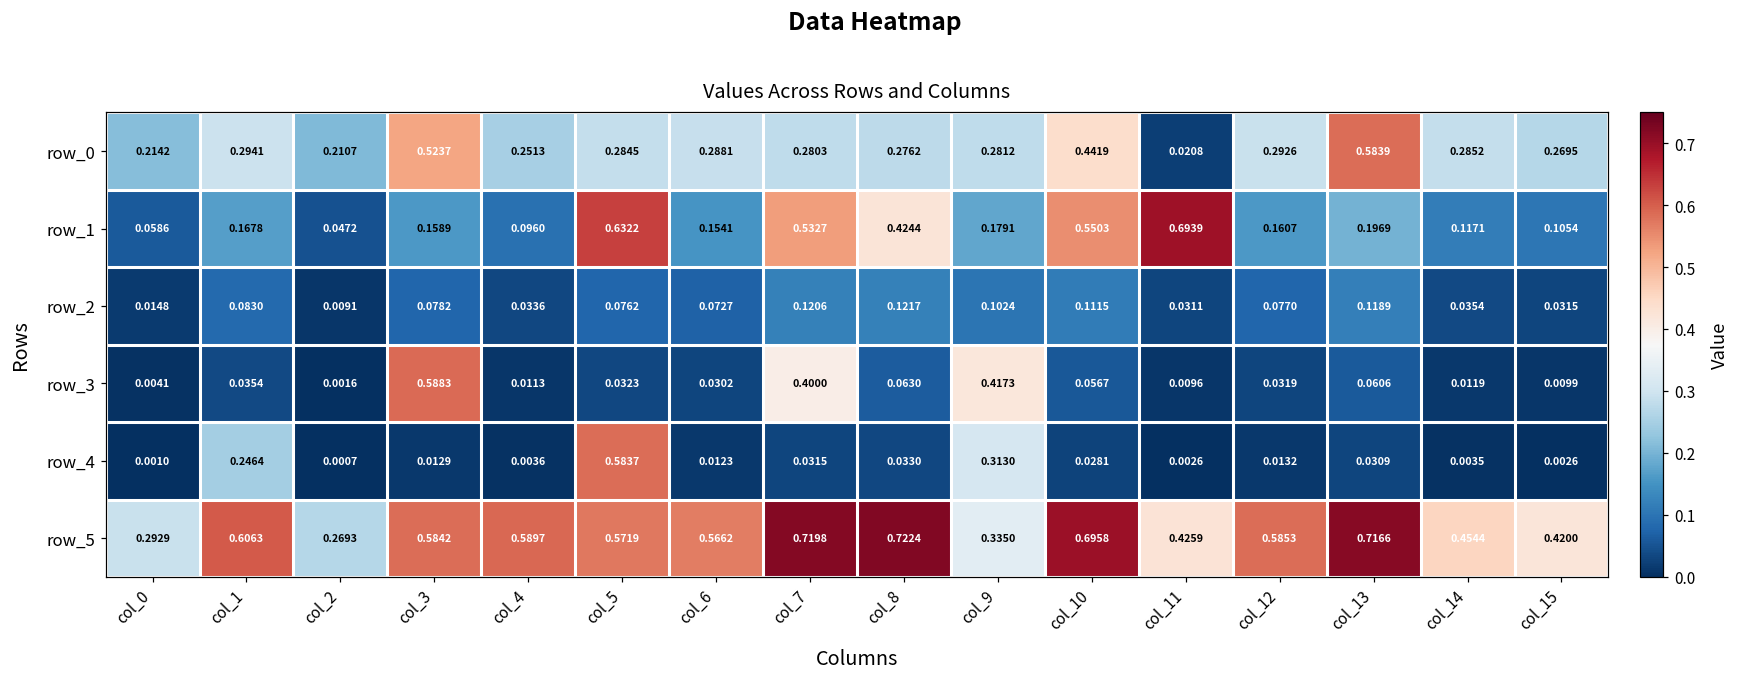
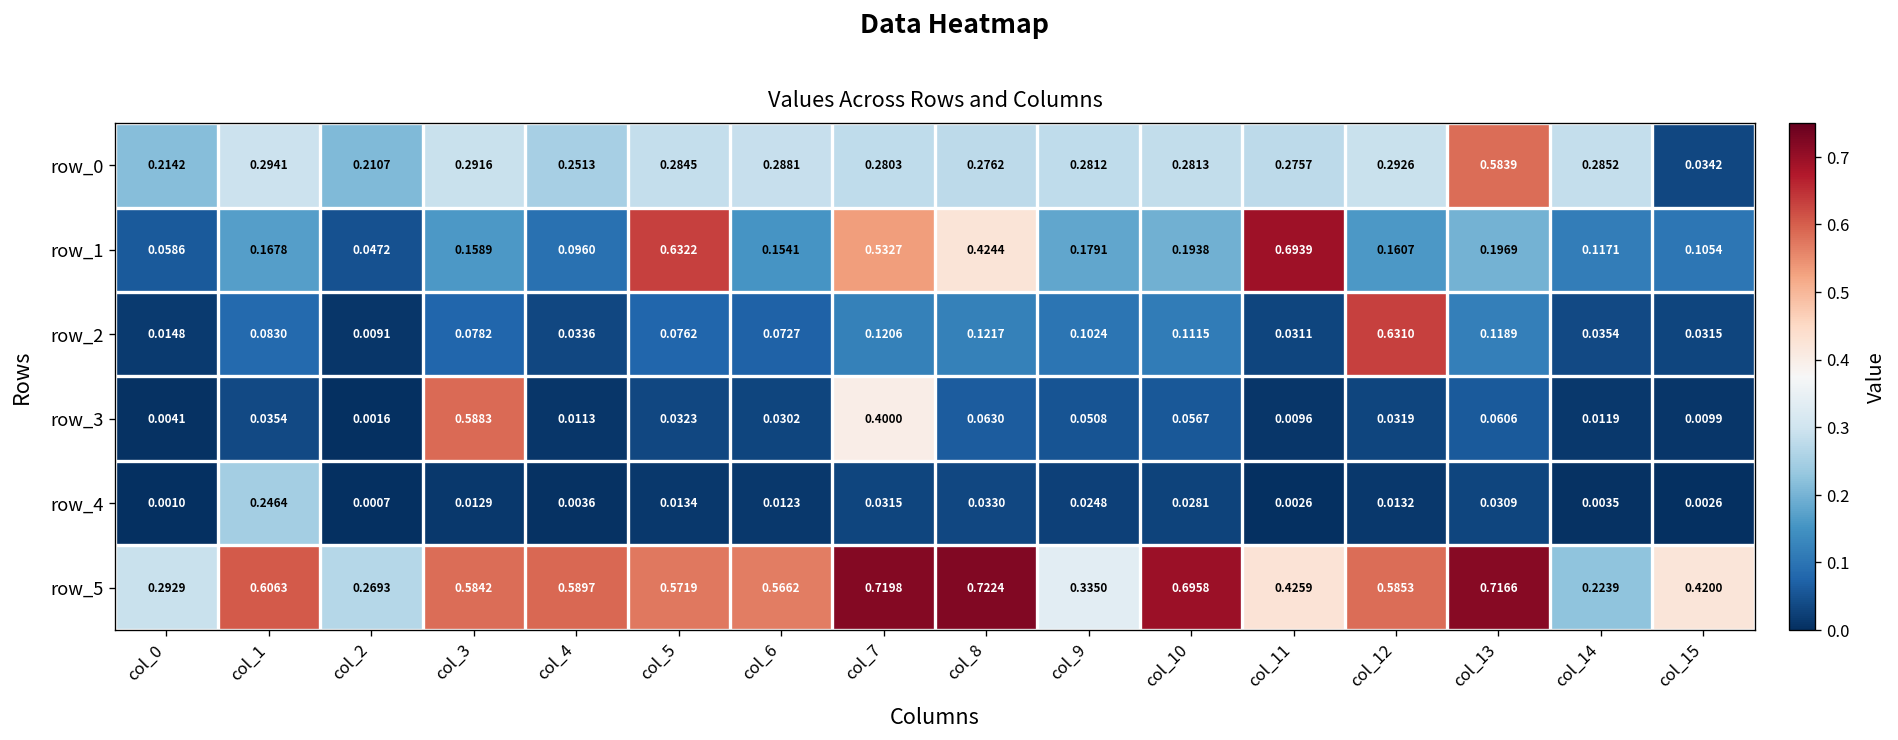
  {
    "row_0": {
      "col_0": 0.2142,
      "col_1": 0.2941,
      "col_2": 0.2107,
-     "col_3": 0.5237,
+     "col_3": 0.2916,
      "col_4": 0.2513,
      "col_5": 0.2845,
      "col_6": 0.2881,
      "col_7": 0.2803,
      "col_8": 0.2762,
      "col_9": 0.2812,
-     "col_10": 0.4419,
-     "col_11": 0.0208,
+     "col_10": 0.2813,
+     "col_11": 0.2757,
      "col_12": 0.2926,
      "col_13": 0.5839,
      "col_14": 0.2852,
-     "col_15": 0.2695
+     "col_15": 0.0342
    },
    "row_1": {
      "col_0": 0.0586,
      "col_1": 0.1678,
      "col_2": 0.0472,
      "col_3": 0.1589,
      "col_4": 0.0960,
      "col_5": 0.6322,
      "col_6": 0.1541,
      "col_7": 0.5327,
      "col_8": 0.4244,
      "col_9": 0.1791,
-     "col_10": 0.5503,
+     "col_10": 0.1938,
      "col_11": 0.6939,
      "col_12": 0.1607,
      "col_13": 0.1969,
      "col_14": 0.1171,
      "col_15": 0.1054
    },
    "row_2": {
      "col_0": 0.0148,
      "col_1": 0.0830,
      "col_2": 0.0091,
      "col_3": 0.0782,
      "col_4": 0.0336,
      "col_5": 0.0762,
      "col_6": 0.0727,
      "col_7": 0.1206,
      "col_8": 0.1217,
      "col_9": 0.1024,
      "col_10": 0.1115,
      "col_11": 0.0311,
-     "col_12": 0.0770,
+     "col_12": 0.6310,
      "col_13": 0.1189,
      "col_14": 0.0354,
      "col_15": 0.0315
    },
    "row_3": {
      "col_0": 0.0041,
      "col_1": 0.0354,
      "col_2": 0.0016,
      "col_3": 0.5883,
      "col_4": 0.0113,
      "col_5": 0.0323,
      "col_6": 0.0302,
      "col_7": 0.4000,
      "col_8": 0.0630,
-     "col_9": 0.4173,
+     "col_9": 0.0508,
      "col_10": 0.0567,
      "col_11": 0.0096,
      "col_12": 0.0319,
      "col_13": 0.0606,
      "col_14": 0.0119,
      "col_15": 0.0099
    },
    "row_4": {
      "col_0": 0.0010,
      "col_1": 0.2464,
      "col_2": 0.0007,
      "col_3": 0.0129,
      "col_4": 0.0036,
-     "col_5": 0.5837,
+     "col_5": 0.0134,
      "col_6": 0.0123,
      "col_7": 0.0315,
      "col_8": 0.0330,
-     "col_9": 0.3130,
+     "col_9": 0.0248,
      "col_10": 0.0281,
      "col_11": 0.0026,
      "col_12": 0.0132,
      "col_13": 0.0309,
      "col_14": 0.0035,
      "col_15": 0.0026
    },
    "row_5": {
      "col_0": 0.2929,
      "col_1": 0.6063,
      "col_2": 0.2693,
      "col_3": 0.5842,
      "col_4": 0.5897,
      "col_5": 0.5719,
      "col_6": 0.5662,
      "col_7": 0.7198,
      "col_8": 0.7224,
      "col_9": 0.3350,
      "col_10": 0.6958,
      "col_11": 0.4259,
      "col_12": 0.5853,
      "col_13": 0.7166,
-     "col_14": 0.4544,
+     "col_14": 0.2239,
      "col_15": 0.4200
    }
  }
